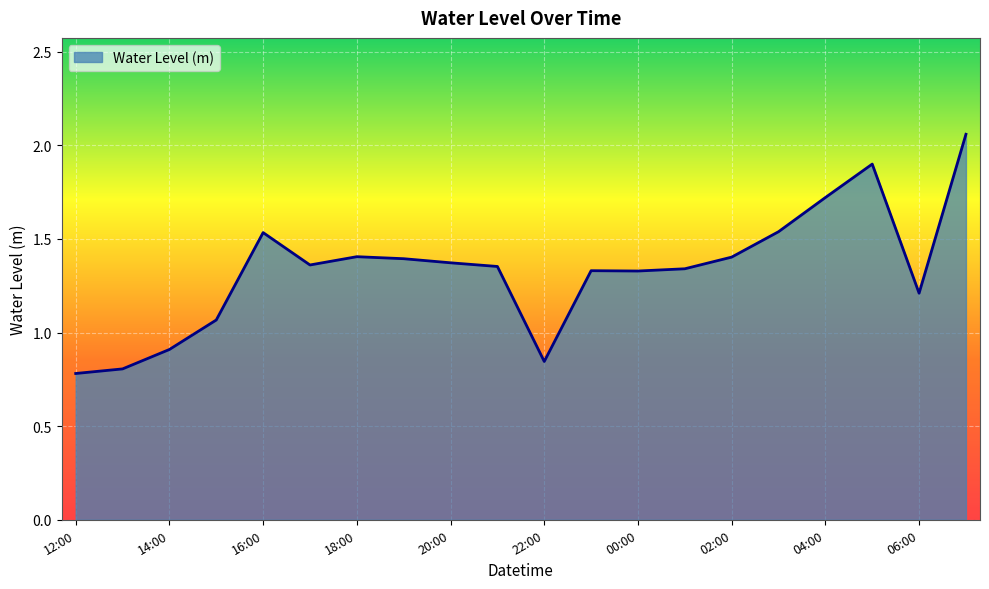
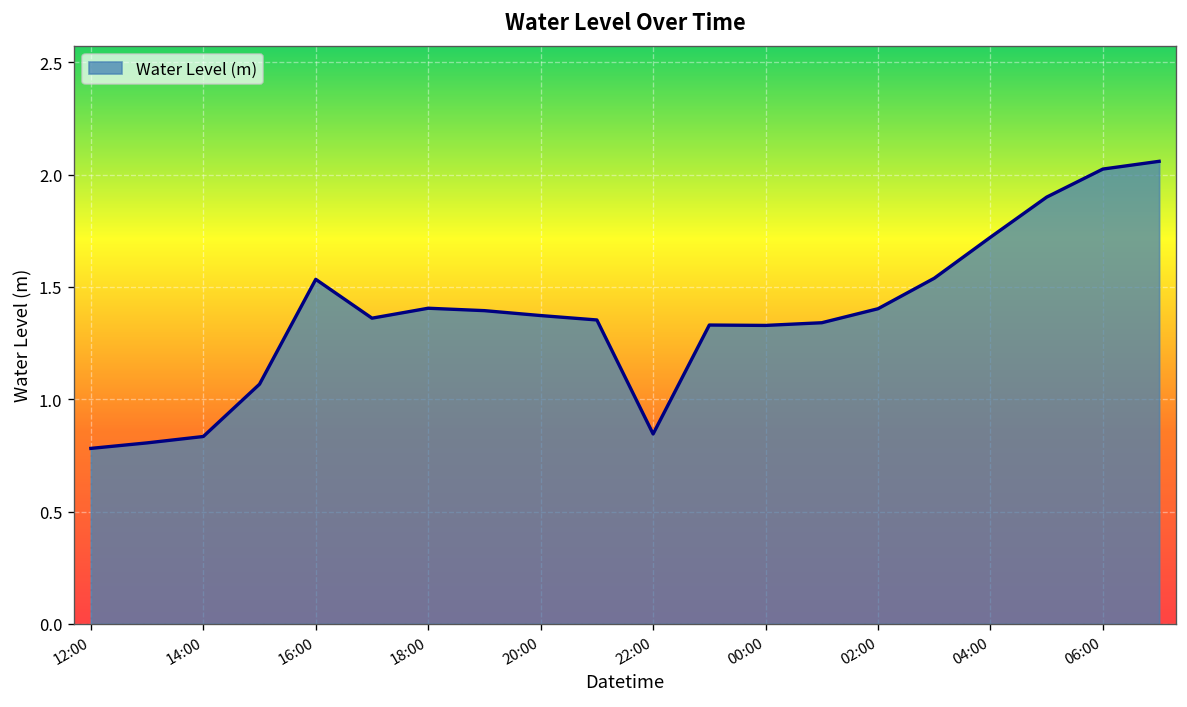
  {
    "12:00": 0.78,
-   "14:00": 0.91,
+   "14:00": 0.83,
    "16:00": 1.53,
    "18:00": 1.41,
    "20:00": 1.37,
    "22:00": 0.85,
    "00:00": 1.33,
    "02:00": 1.40,
    "04:00": 1.72,
-   "06:00": 1.21
+   "06:00": 2.02
  }
